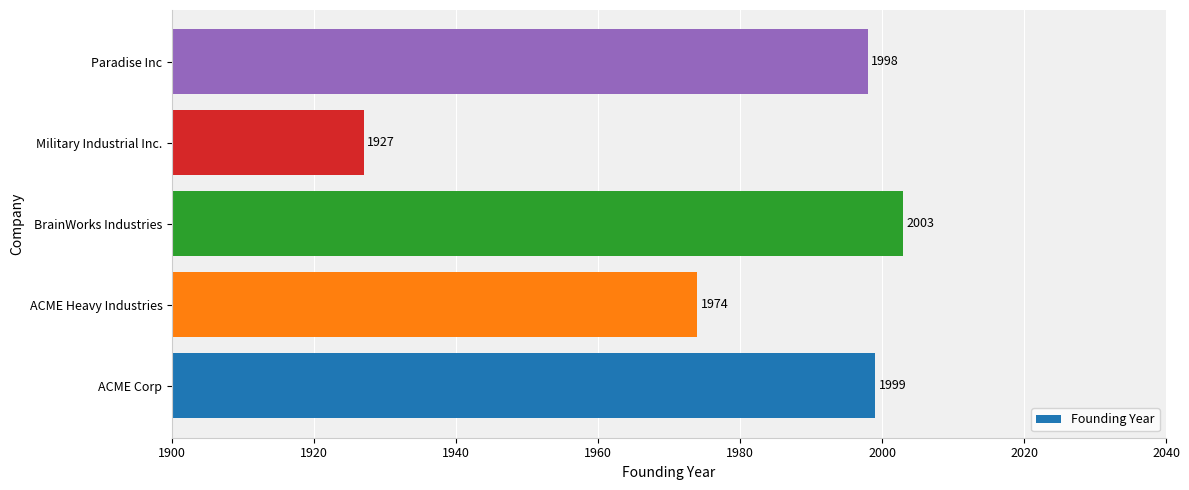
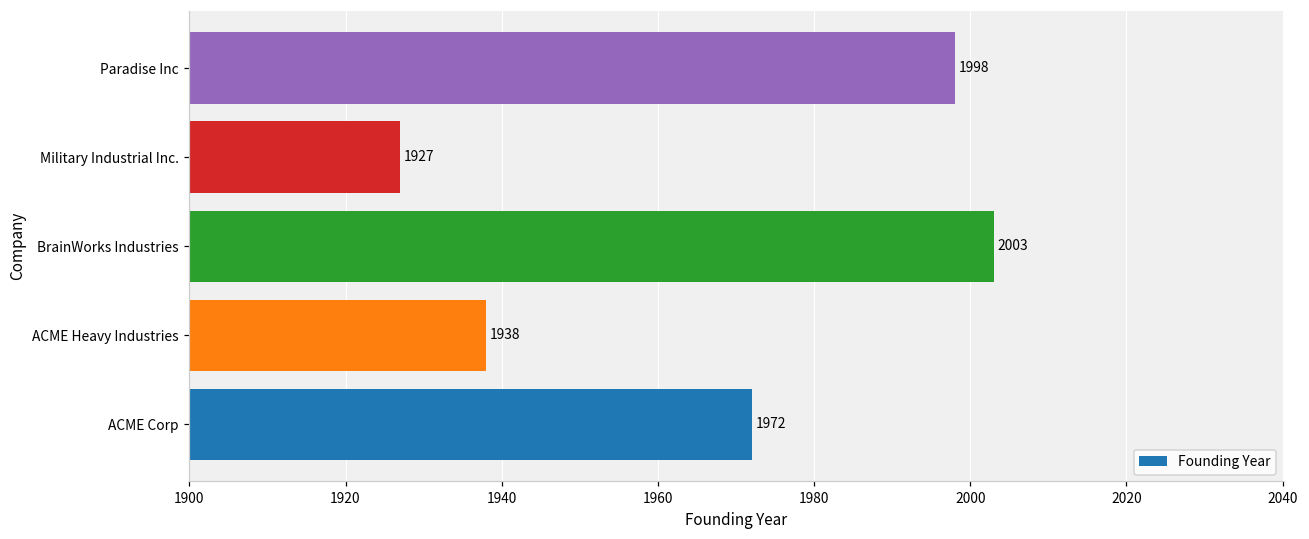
  {
    "Paradise Inc": 1998,
    "Military Industrial Inc.": 1927,
    "BrainWorks Industries": 2003,
-   "ACME Heavy Industries": 1974,
-   "ACME Corp": 1999
+   "ACME Heavy Industries": 1938,
+   "ACME Corp": 1972
  }
